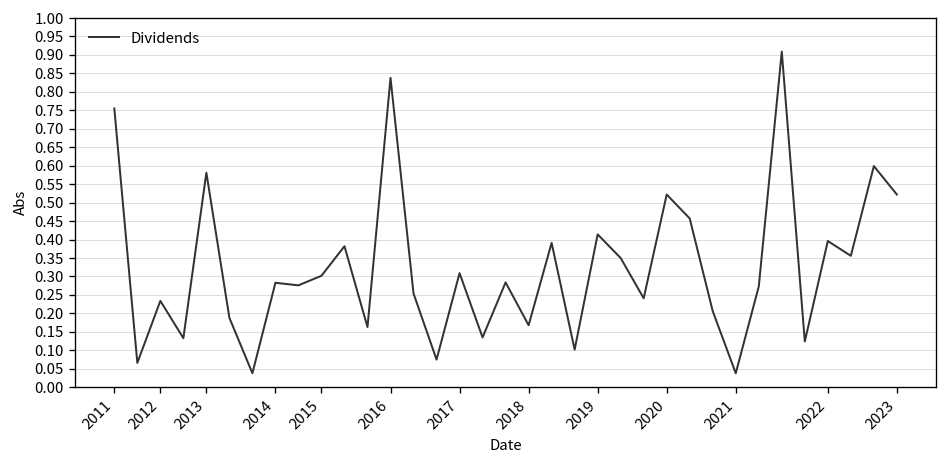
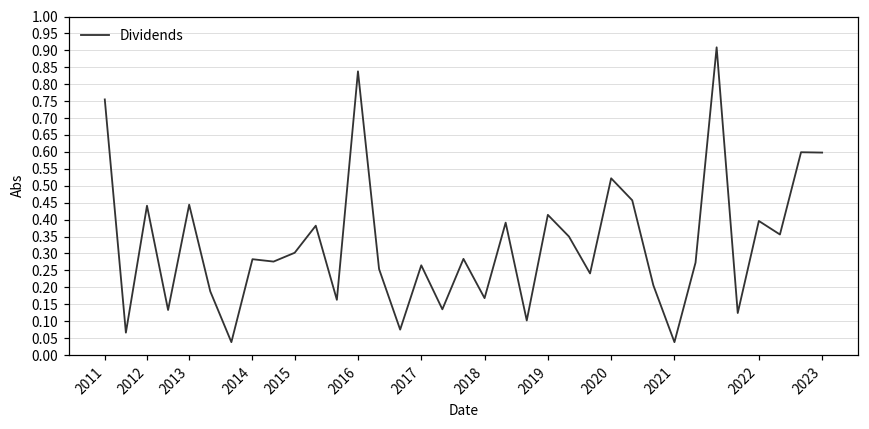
  {
    "2011": 0.76,
-   "2012": 0.23,
-   "2013": 0.58,
+   "2012": 0.44,
+   "2013": 0.44,
    "2014": 0.28,
    "2015": 0.30,
    "2016": 0.84,
-   "2017": 0.31,
+   "2017": 0.27,
    "2018": 0.17,
    "2019": 0.41,
    "2020": 0.52,
    "2021": 0.04,
    "2022": 0.40,
-   "2023": 0.52
+   "2023": 0.60
  }
